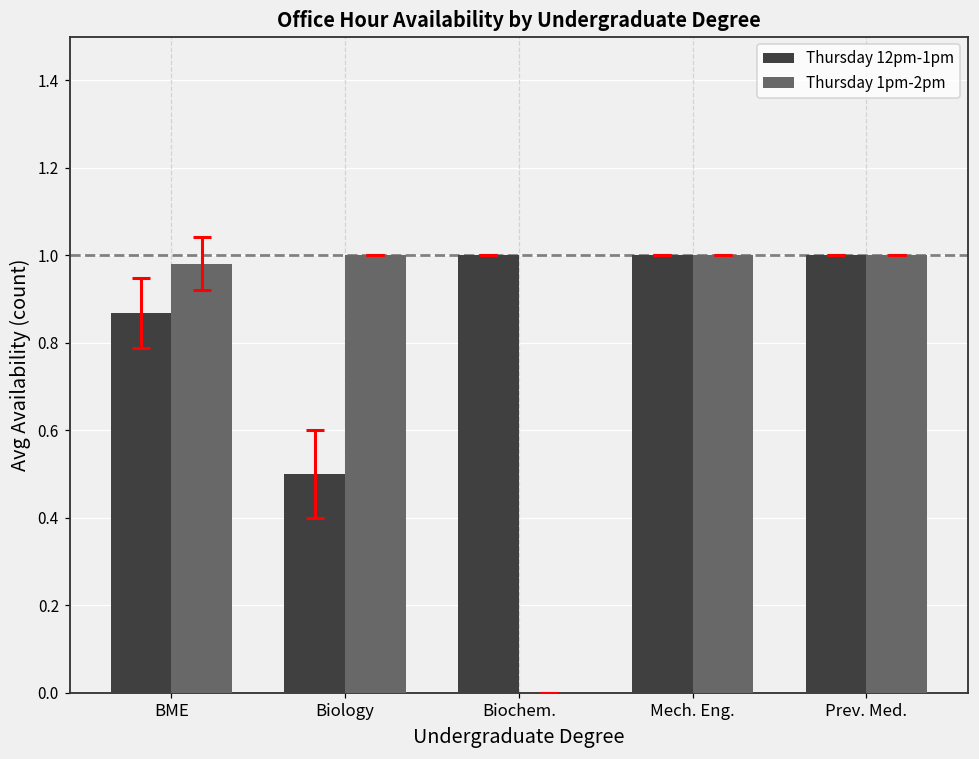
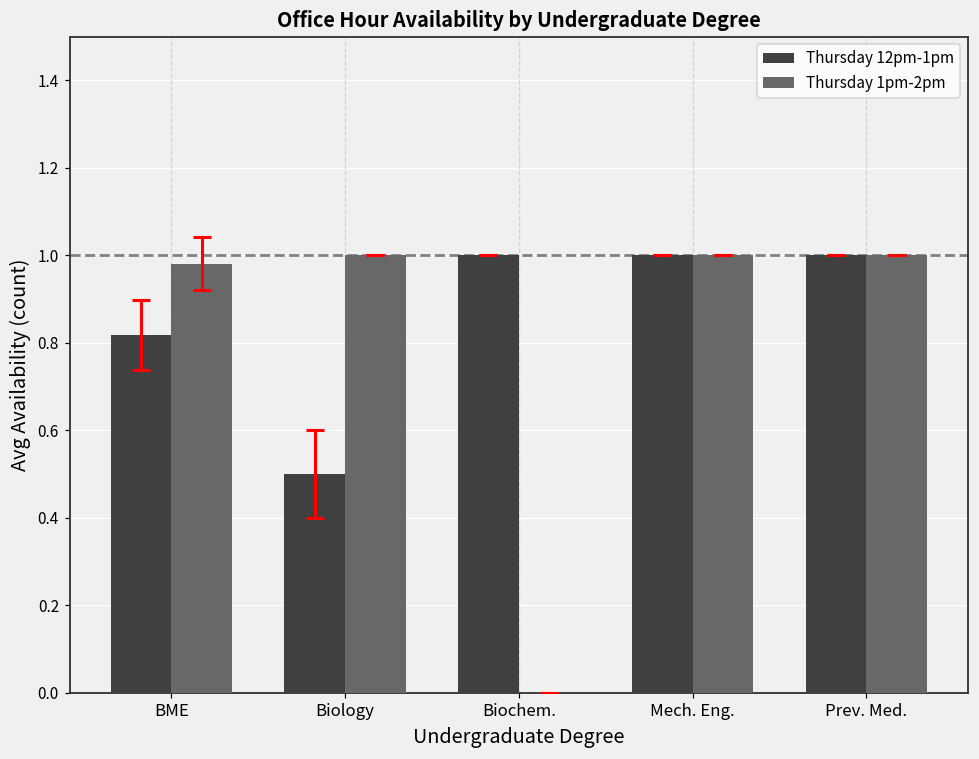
  {
    "Thursday 12pm-1pm": {
-     "BME": 0.87,
+     "BME": 0.82,
      "Biology": 0.50,
      "Biochem.": 1.00,
      "Mech. Eng.": 1.00,
      "Prev. Med.": 1.00
    },
    "Thursday 1pm-2pm": {
      "BME": 0.98,
      "Biology": 1.00,
      "Biochem.": 0.00,
      "Mech. Eng.": 1.00,
      "Prev. Med.": 1.00
    }
  }
